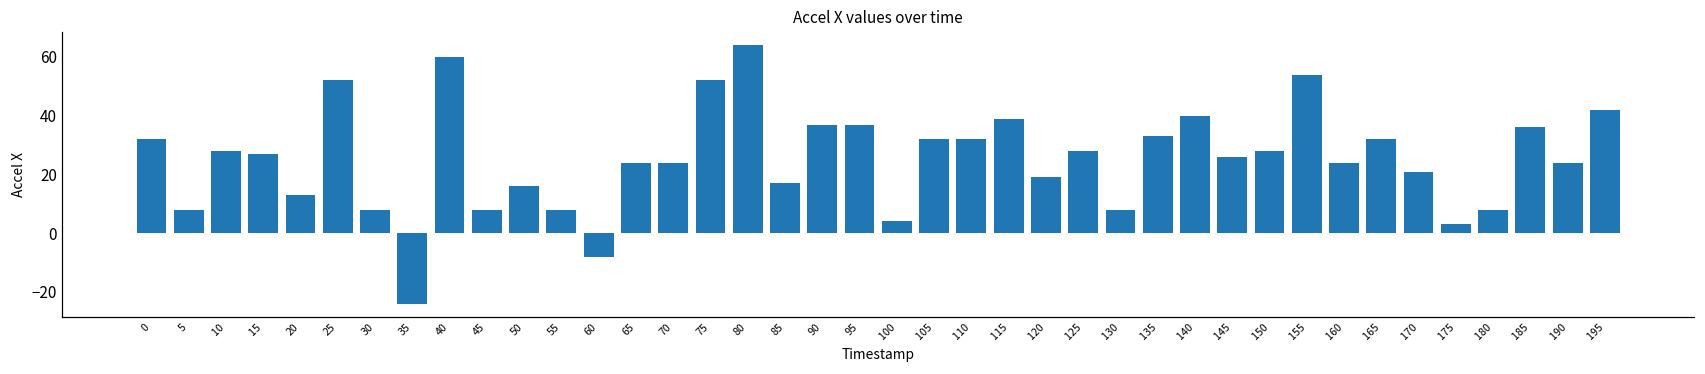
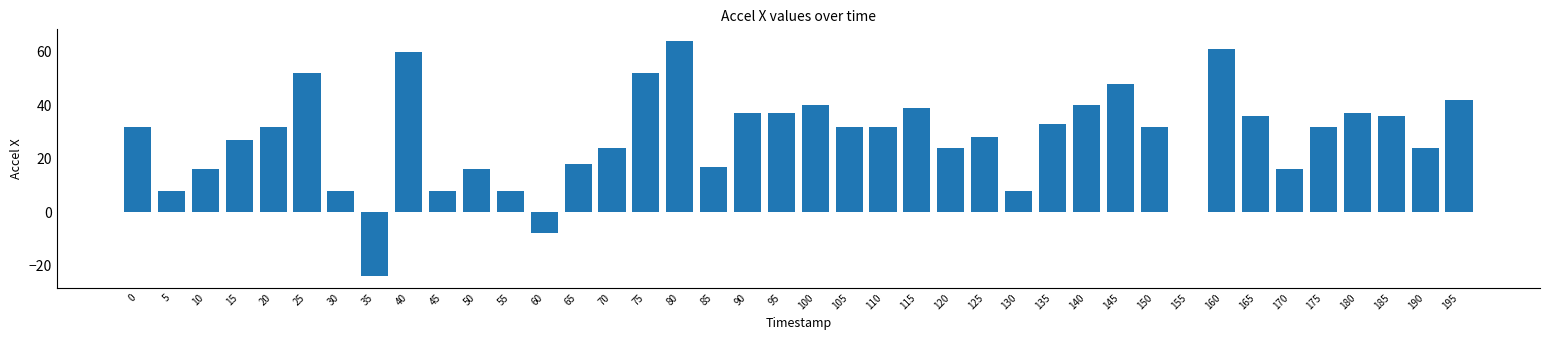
  {
    "0": 32,
    "5": 8,
-   "10": 28,
+   "10": 16,
    "15": 27,
-   "20": 13,
+   "20": 32,
    "25": 52,
    "30": 8,
    "35": -24,
    "40": 60,
    "45": 8,
    "50": 16,
    "55": 8,
    "60": -8,
-   "65": 24,
+   "65": 18,
    "70": 24,
    "75": 52,
    "80": 64,
    "85": 17,
    "90": 37,
    "95": 37,
-   "100": 4,
+   "100": 40,
    "105": 32,
    "110": 32,
    "115": 39,
-   "120": 19,
+   "120": 24,
    "125": 28,
    "130": 8,
    "135": 33,
    "140": 40,
-   "145": 26,
-   "150": 28,
-   "155": 54,
-   "160": 24,
-   "165": 32,
-   "170": 21,
-   "175": 3,
-   "180": 8,
+   "145": 48,
+   "150": 32,
+   "155": 0,
+   "160": 61,
+   "165": 36,
+   "170": 16,
+   "175": 32,
+   "180": 37,
    "185": 36,
    "190": 24,
    "195": 42
  }
